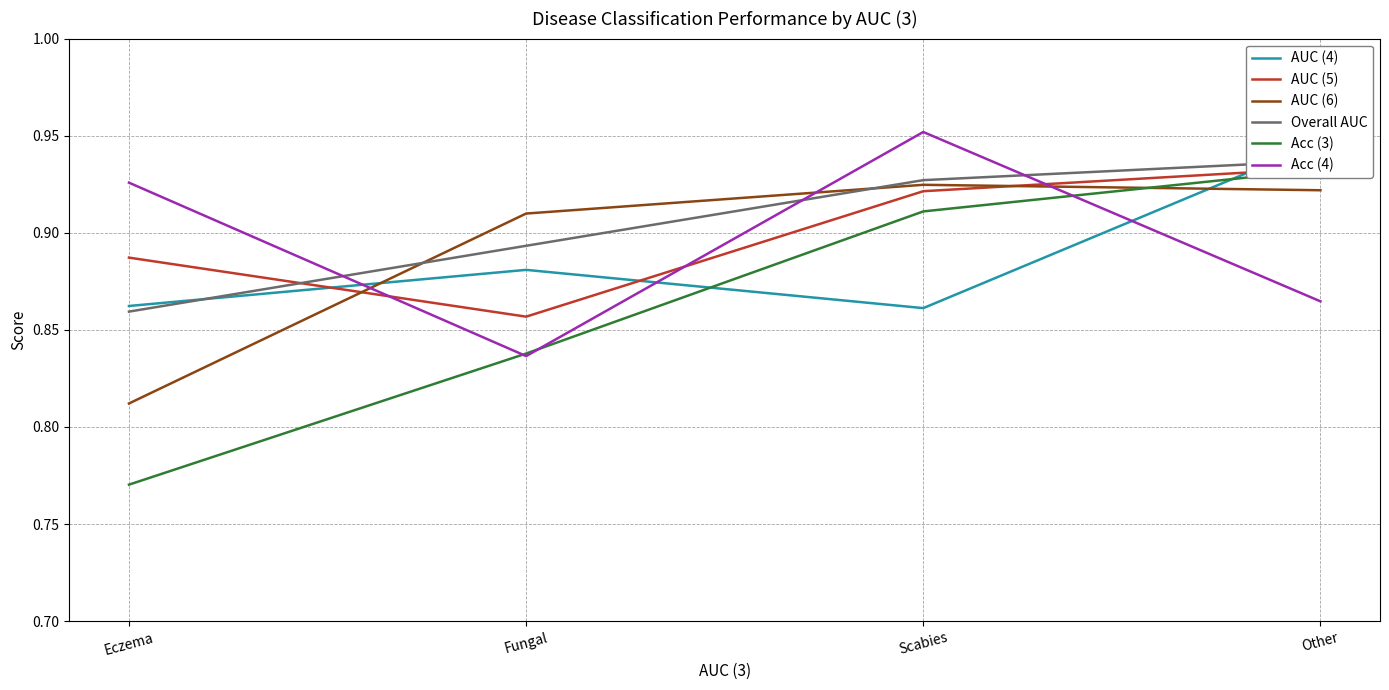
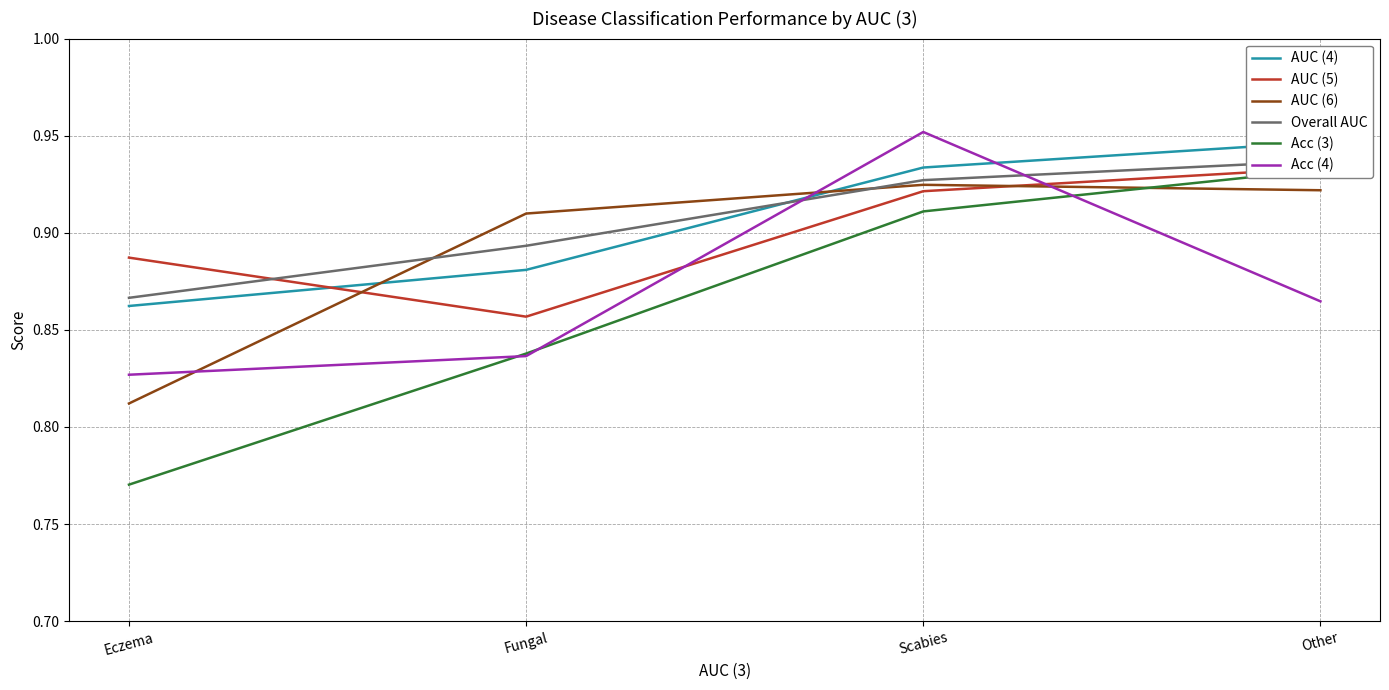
  {
    "AUC (4)": {
      "Eczema": 0.862,
      "Fungal": 0.881,
-     "Scabies": 0.861
+     "Scabies": 0.934
    },
    "Overall AUC": {
-     "Eczema": 0.859,
+     "Eczema": 0.867,
      "Fungal": 0.893,
      "Scabies": 0.927
    },
    "Acc (3)": {
      "Eczema": 0.770,
      "Scabies": 0.911
    },
    "Acc (4)": {
-     "Eczema": 0.926,
+     "Eczema": 0.827,
      "Scabies": 0.952,
      "Other": 0.865
    }
  }
